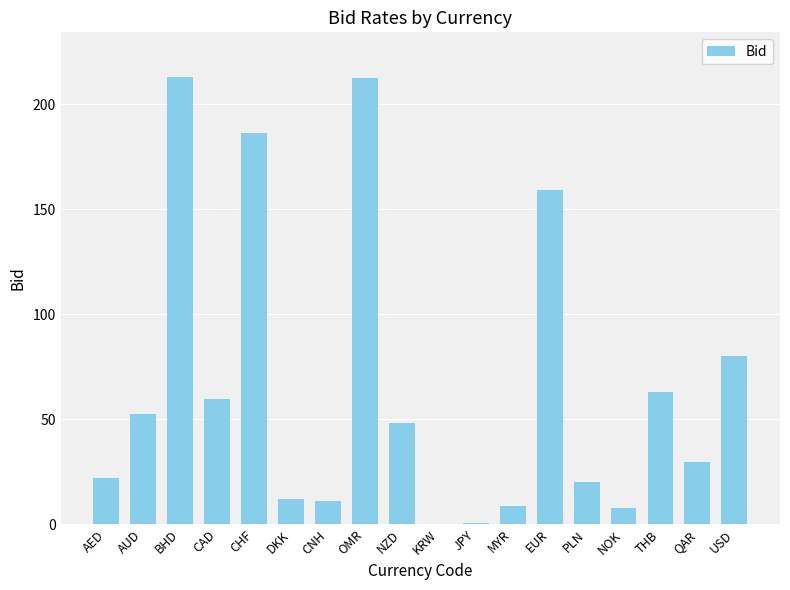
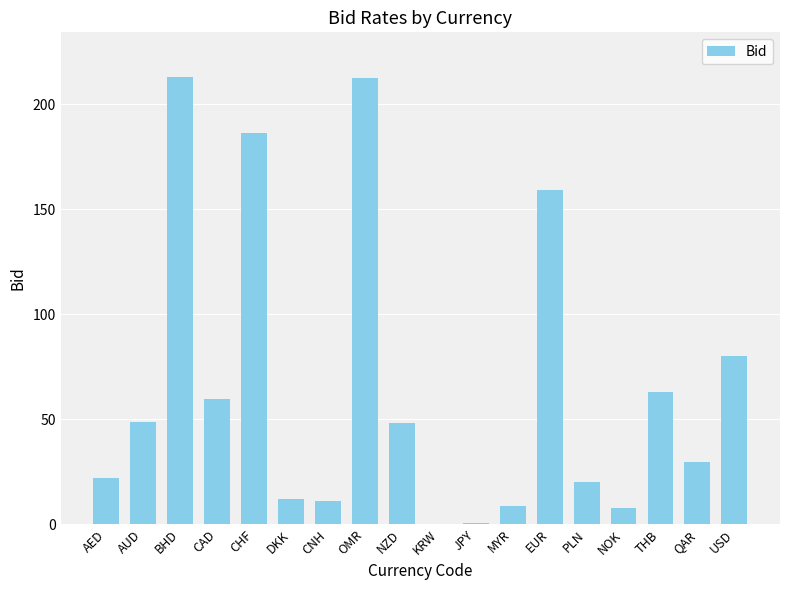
  {
    "AED": 22,
-   "AUD": 52,
+   "AUD": 49,
    "BHD": 213,
    "CAD": 60,
    "CHF": 186,
    "DKK": 12,
    "CNH": 11,
    "OMR": 212,
    "NZD": 48,
    "MYR": 8,
    "EUR": 159,
    "PLN": 20,
    "NOK": 8,
    "THB": 63,
    "QAR": 30,
    "USD": 80
  }
